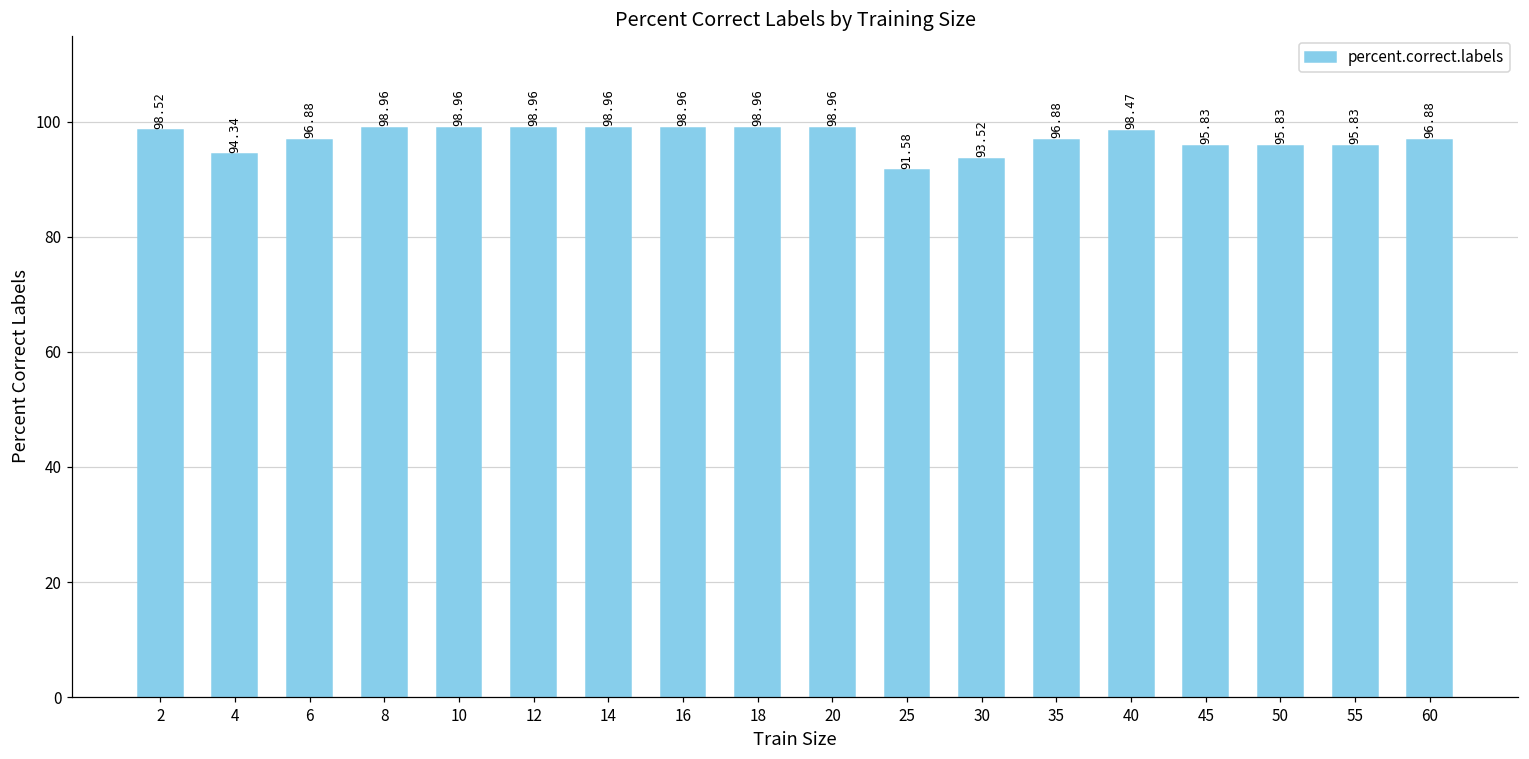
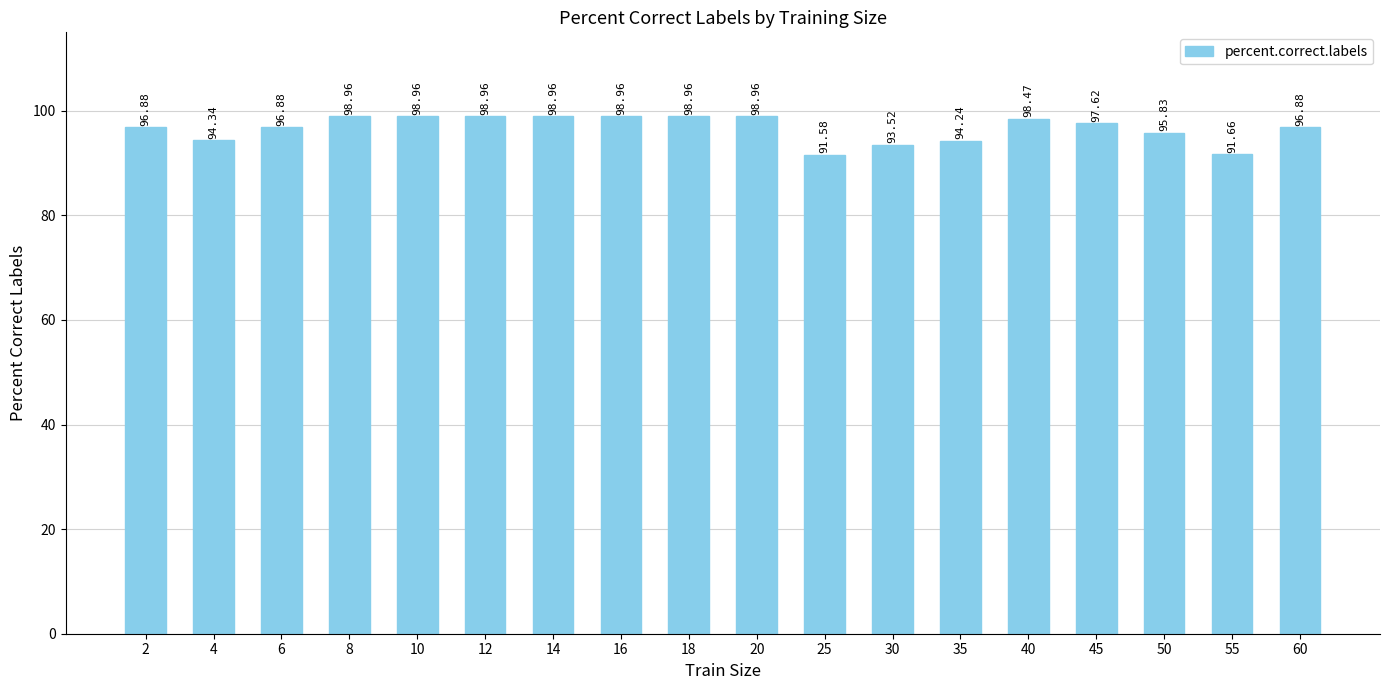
  {
-   "2": 98.52,
+   "2": 96.88,
    "4": 94.34,
    "6": 96.88,
    "8": 98.96,
    "10": 98.96,
    "12": 98.96,
    "14": 98.96,
    "16": 98.96,
    "18": 98.96,
    "20": 98.96,
    "25": 91.58,
    "30": 93.52,
-   "35": 96.88,
+   "35": 94.24,
    "40": 98.47,
-   "45": 95.83,
+   "45": 97.62,
    "50": 95.83,
-   "55": 95.83,
+   "55": 91.66,
    "60": 96.88
  }
